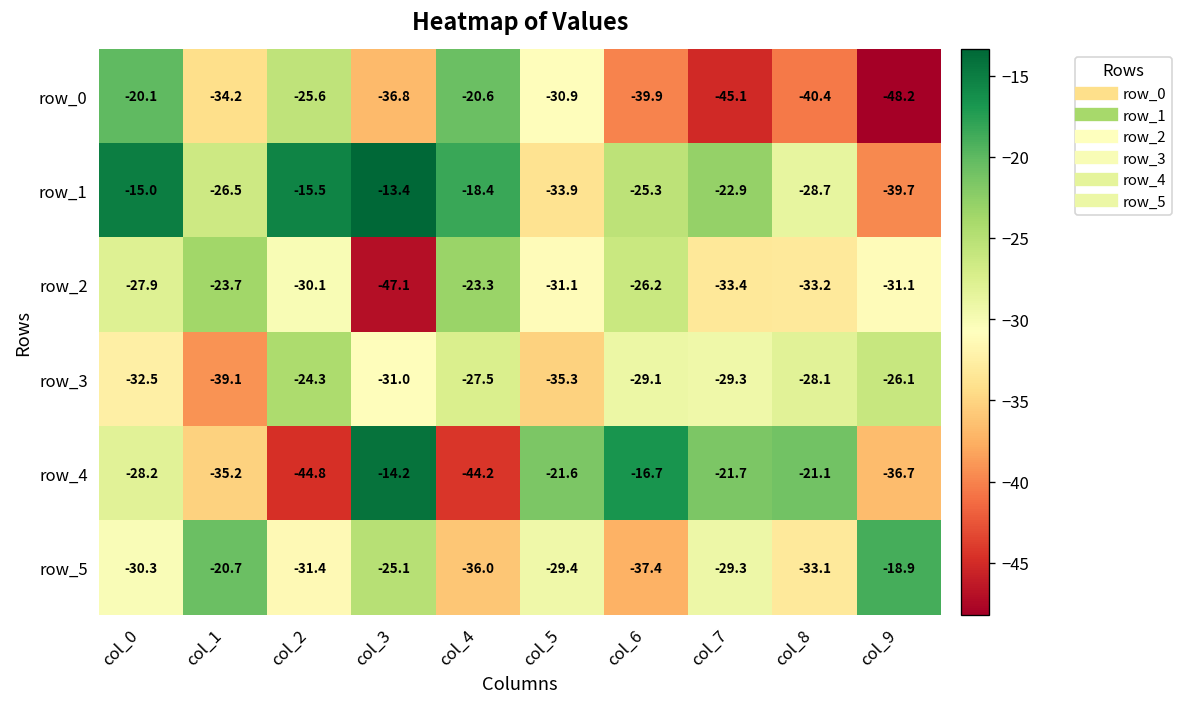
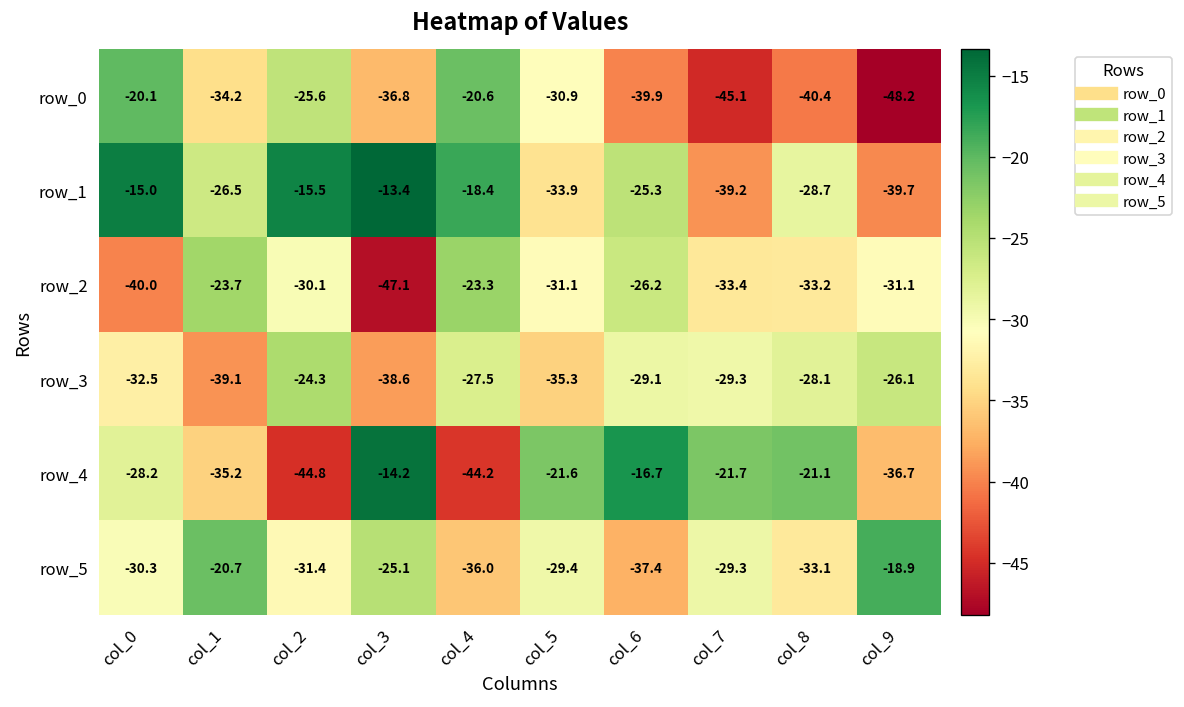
  {
    "row_0": {
      "col_0": -20.1,
      "col_1": -34.2,
      "col_2": -25.6,
      "col_3": -36.8,
      "col_4": -20.6,
      "col_5": -30.9,
      "col_6": -39.9,
      "col_7": -45.1,
      "col_8": -40.4,
      "col_9": -48.2
    },
    "row_1": {
      "col_0": -15.0,
      "col_1": -26.5,
      "col_2": -15.5,
      "col_3": -13.4,
      "col_4": -18.4,
      "col_5": -33.9,
      "col_6": -25.3,
-     "col_7": -22.9,
+     "col_7": -39.2,
      "col_8": -28.7,
      "col_9": -39.7
    },
    "row_2": {
-     "col_0": -27.9,
+     "col_0": -40.0,
      "col_1": -23.7,
      "col_2": -30.1,
      "col_3": -47.1,
      "col_4": -23.3,
      "col_5": -31.1,
      "col_6": -26.2,
      "col_7": -33.4,
      "col_8": -33.2,
      "col_9": -31.1
    },
    "row_3": {
      "col_0": -32.5,
      "col_1": -39.1,
      "col_2": -24.3,
-     "col_3": -31.0,
+     "col_3": -38.6,
      "col_4": -27.5,
      "col_5": -35.3,
      "col_6": -29.1,
      "col_7": -29.3,
      "col_8": -28.1,
      "col_9": -26.1
    },
    "row_4": {
      "col_0": -28.2,
      "col_1": -35.2,
      "col_2": -44.8,
      "col_3": -14.2,
      "col_4": -44.2,
      "col_5": -21.6,
      "col_6": -16.7,
      "col_7": -21.7,
      "col_8": -21.1,
      "col_9": -36.7
    },
    "row_5": {
      "col_0": -30.3,
      "col_1": -20.7,
      "col_2": -31.4,
      "col_3": -25.1,
      "col_4": -36.0,
      "col_5": -29.4,
      "col_6": -37.4,
      "col_7": -29.3,
      "col_8": -33.1,
      "col_9": -18.9
    }
  }
